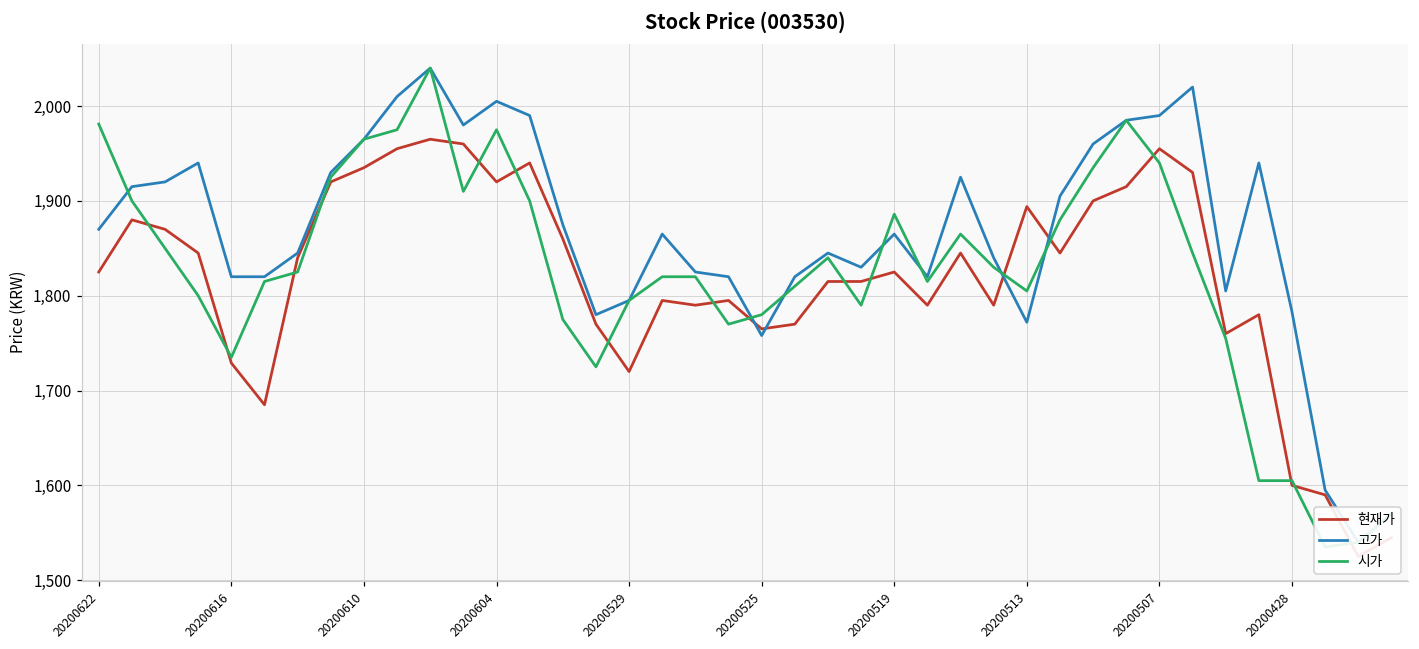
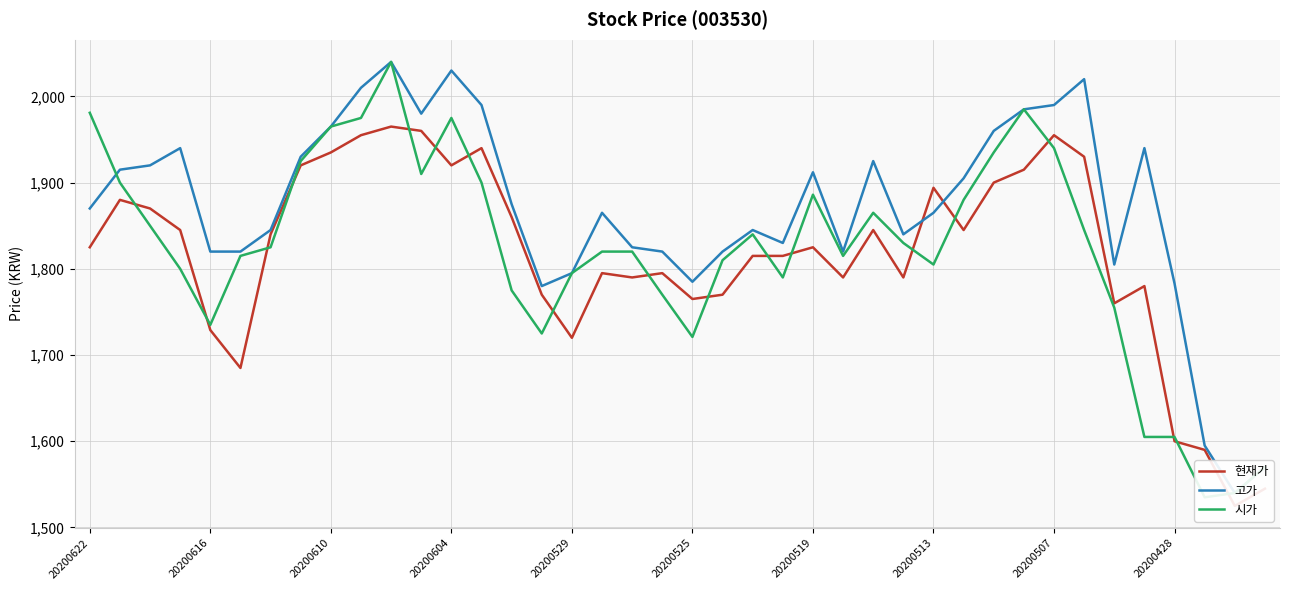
  {
    "현재가": {
      "20200622": "1,830",
      "20200616": "1,730",
      "20200610": "1,940",
      "20200604": "1,920",
      "20200529": "1,720",
      "20200525": "1,770",
      "20200519": "1,830",
      "20200513": "1,890",
      "20200507": "1,960",
      "20200428": "1,600"
    },
    "고가": {
      "20200622": "1,870",
      "20200616": "1,820",
-     "20200604": "2,010",
-     "20200525": "1,760",
-     "20200519": "1,870",
-     "20200513": "1,770",
+     "20200604": "2,030",
+     "20200525": "1,790",
+     "20200519": "1,910",
+     "20200513": "1,870",
      "20200507": "1,990",
      "20200428": "1,780"
    },
    "시가": {
      "20200622": "1,980",
      "20200616": "1,740",
      "20200604": "1,980",
-     "20200525": "1,780",
+     "20200525": "1,720",
      "20200519": "1,890",
      "20200513": "1,810",
      "20200507": "1,940",
      "20200428": "1,610"
    }
  }
